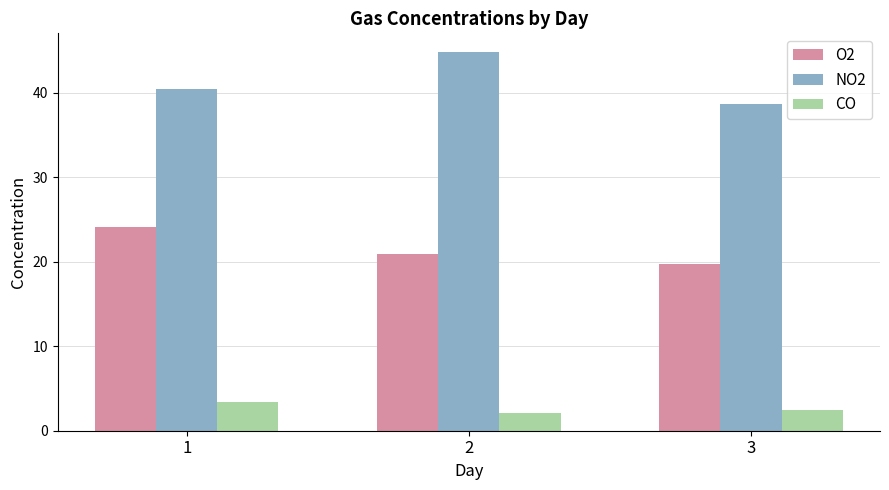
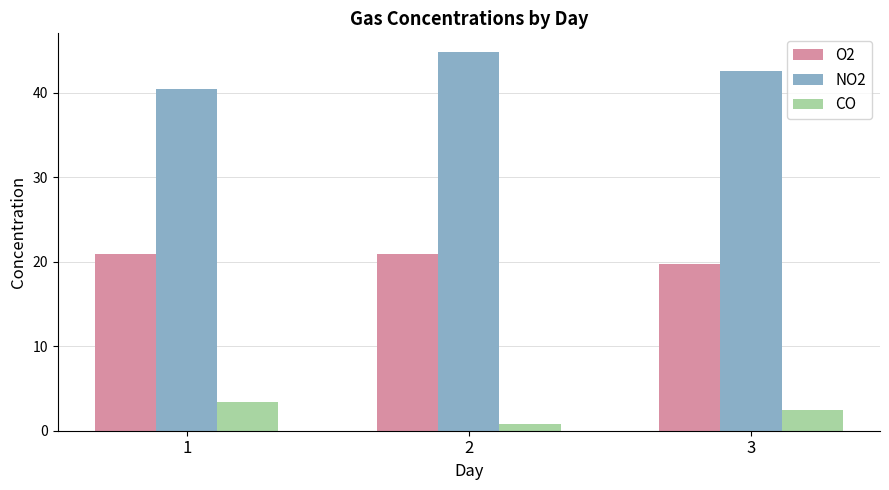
  {
    "O2": {
-     "1": 24,
+     "1": 21,
      "2": 21,
      "3": 20
    },
    "NO2": {
      "1": 40,
      "2": 45,
-     "3": 39
+     "3": 43
    },
    "CO": {
      "1": 3,
-     "2": 2,
+     "2": 1,
      "3": 2
    }
  }
